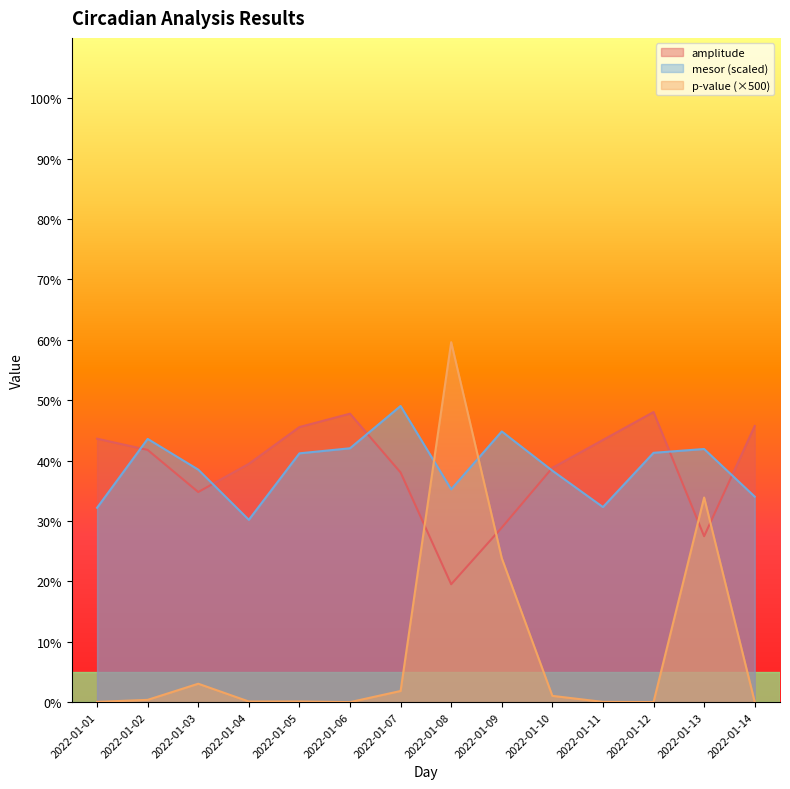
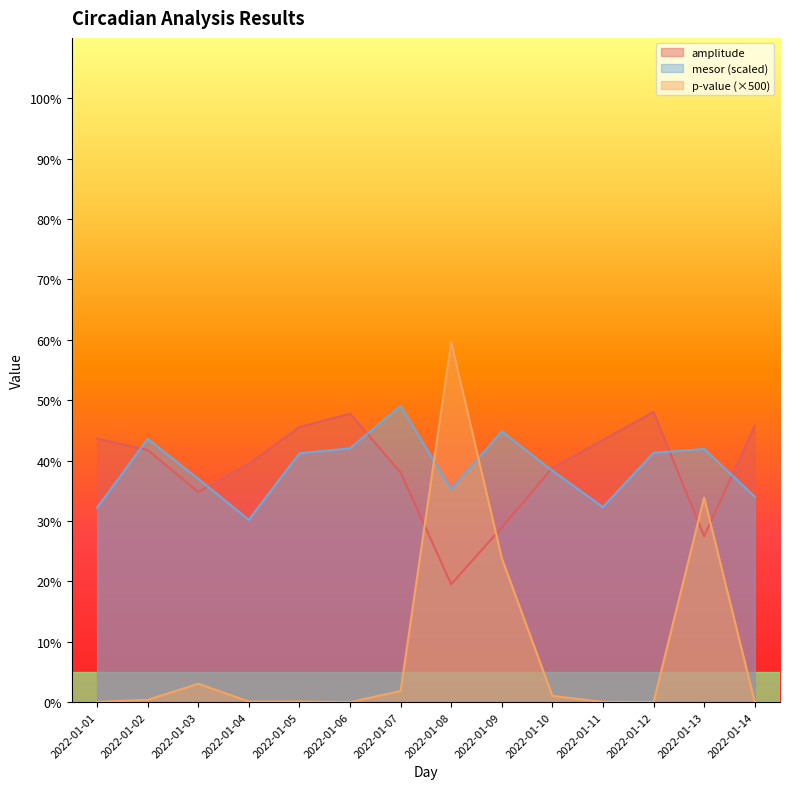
  {
    "mesor (scaled)": {
      "2022-01-01": "32%",
      "2022-01-02": "44%",
-     "2022-01-03": "39%",
+     "2022-01-03": "37%",
      "2022-01-04": "30%",
      "2022-01-05": "41%",
      "2022-01-06": "42%",
      "2022-01-07": "49%",
      "2022-01-08": "35%",
      "2022-01-09": "45%",
      "2022-01-10": "38%",
      "2022-01-11": "32%",
      "2022-01-12": "41%",
      "2022-01-13": "42%",
      "2022-01-14": "34%"
    }
  }
